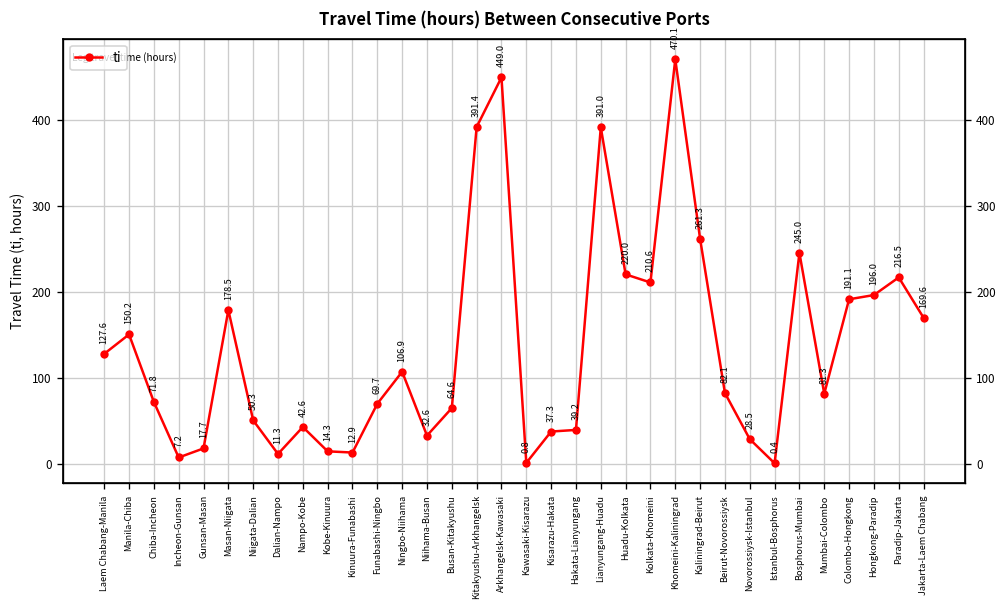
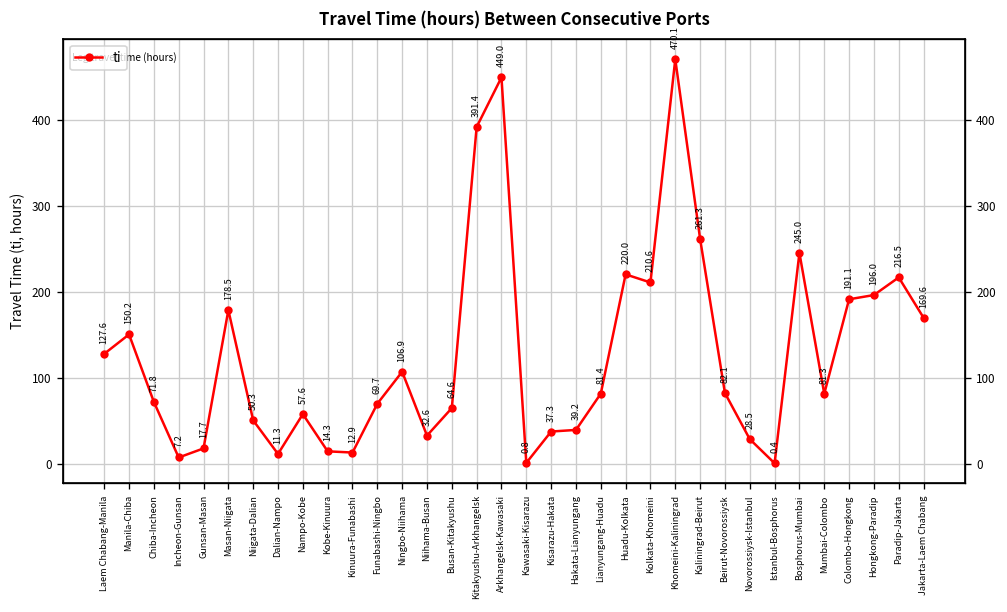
  {
    "Laem Chabang-Manila": 127.6,
    "Manila-Chiba": 150.2,
    "Chiba-Incheon": 71.8,
    "Incheon-Gunsan": 7.2,
    "Gunsan-Masan": 17.7,
    "Masan-Niigata": 178.5,
    "Niigata-Dalian": 50.3,
    "Dalian-Nampo": 11.3,
-   "Nampo-Kobe": 42.6,
+   "Nampo-Kobe": 57.6,
    "Kobe-Kinuura": 14.3,
    "Kinuura-Funabashi": 12.9,
    "Funabashi-Ningbo": 69.7,
    "Ningbo-Niihama": 106.9,
    "Niihama-Busan": 32.6,
    "Busan-Kitakyushu": 64.6,
    "Kitakyushu-Arkhangelsk": 391.4,
    "Arkhangelsk-Kawasaki": 449.0,
    "Kawasaki-Kisarazu": 0.8,
    "Kisarazu-Hakata": 37.3,
    "Hakata-Lianyungang": 39.2,
-   "Lianyungang-Huadu": 391.0,
+   "Lianyungang-Huadu": 81.4,
    "Huadu-Kolkata": 220.0,
    "Kolkata-Khomeini": 210.6,
    "Khomeini-Kaliningrad": 470.1,
    "Kaliningrad-Beirut": 261.3,
    "Beirut-Novorossiysk": 82.1,
    "Novorossiysk-Istanbul": 28.5,
    "Istanbul-Bosphorus": 0.4,
    "Bosphorus-Mumbai": 245.0,
    "Mumbai-Colombo": 81.3,
    "Colombo-Hongkong": 191.1,
    "Hongkong-Paradip": 196.0,
    "Paradip-Jakarta": 216.5,
    "Jakarta-Laem Chabang": 169.6
  }
